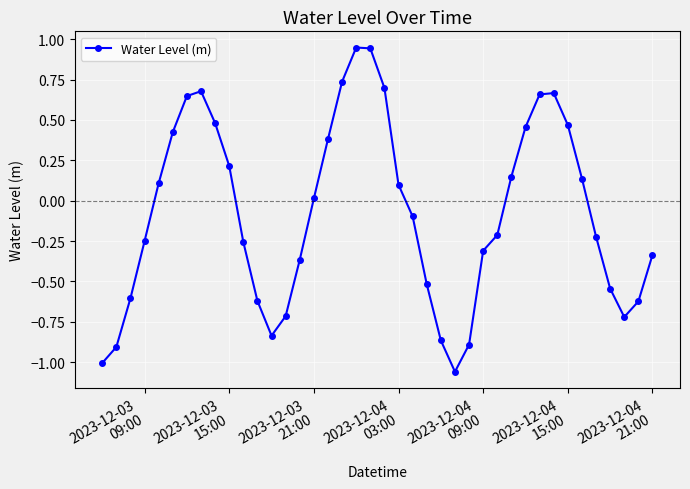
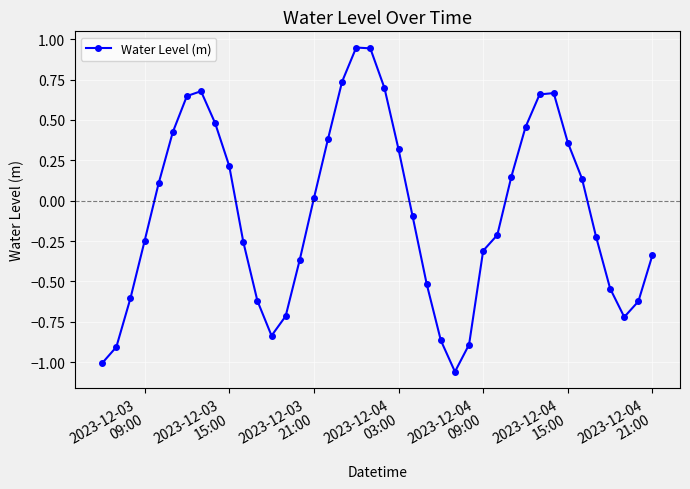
  {
    "2023-12-03 09:00": -0.25,
    "2023-12-03 15:00": 0.22,
    "2023-12-03 21:00": 0.01,
-   "2023-12-04 03:00": 0.10,
+   "2023-12-04 03:00": 0.32,
    "2023-12-04 09:00": -0.31,
-   "2023-12-04 15:00": 0.47,
+   "2023-12-04 15:00": 0.36,
    "2023-12-04 21:00": -0.34
  }
